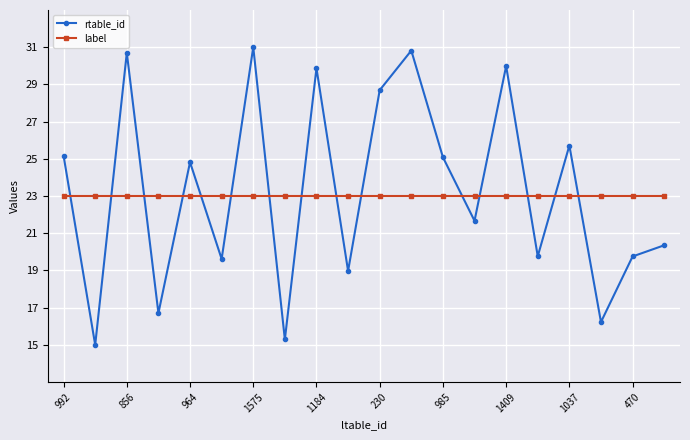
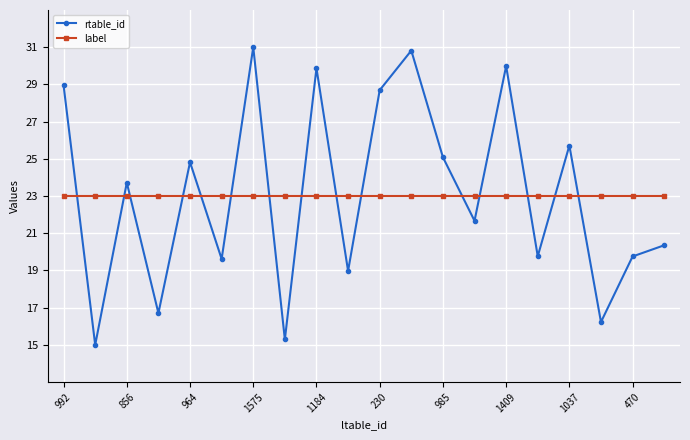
  {
    "rtable_id": {
-     "992": 25.2,
-     "856": 30.7,
+     "992": 28.9,
+     "856": 23.7,
      "964": 24.8,
      "1575": 31.0,
      "1184": 29.9,
      "230": 28.7,
      "985": 25.1,
      "1409": 30.0,
      "1037": 25.7,
      "470": 19.8
    },
    "label": {
      "992": 23.0,
      "856": 23.0,
      "964": 23.0,
      "1575": 23.0,
      "1184": 23.0,
      "230": 23.0,
      "985": 23.0,
      "1409": 23.0,
      "1037": 23.0,
      "470": 23.0
    }
  }
